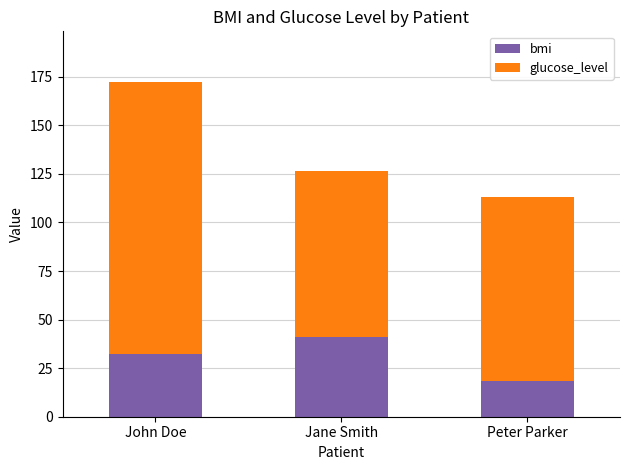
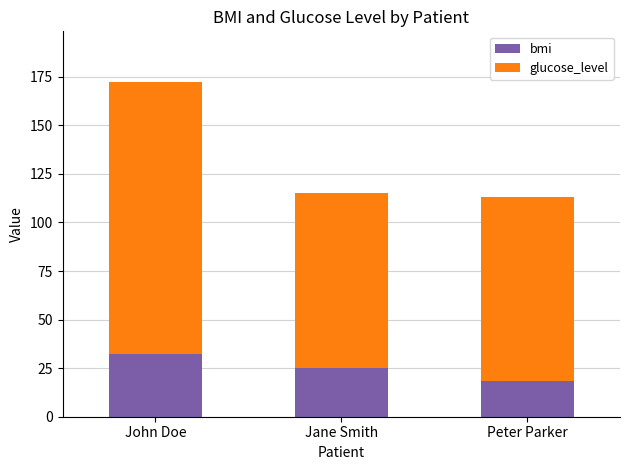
  {
    "bmi": {
      "John Doe": 33,
-     "Jane Smith": 41,
+     "Jane Smith": 25,
      "Peter Parker": 19
    },
    "glucose_level": {
      "John Doe": 140,
-     "Jane Smith": 86,
+     "Jane Smith": 90,
      "Peter Parker": 94
    }
  }
